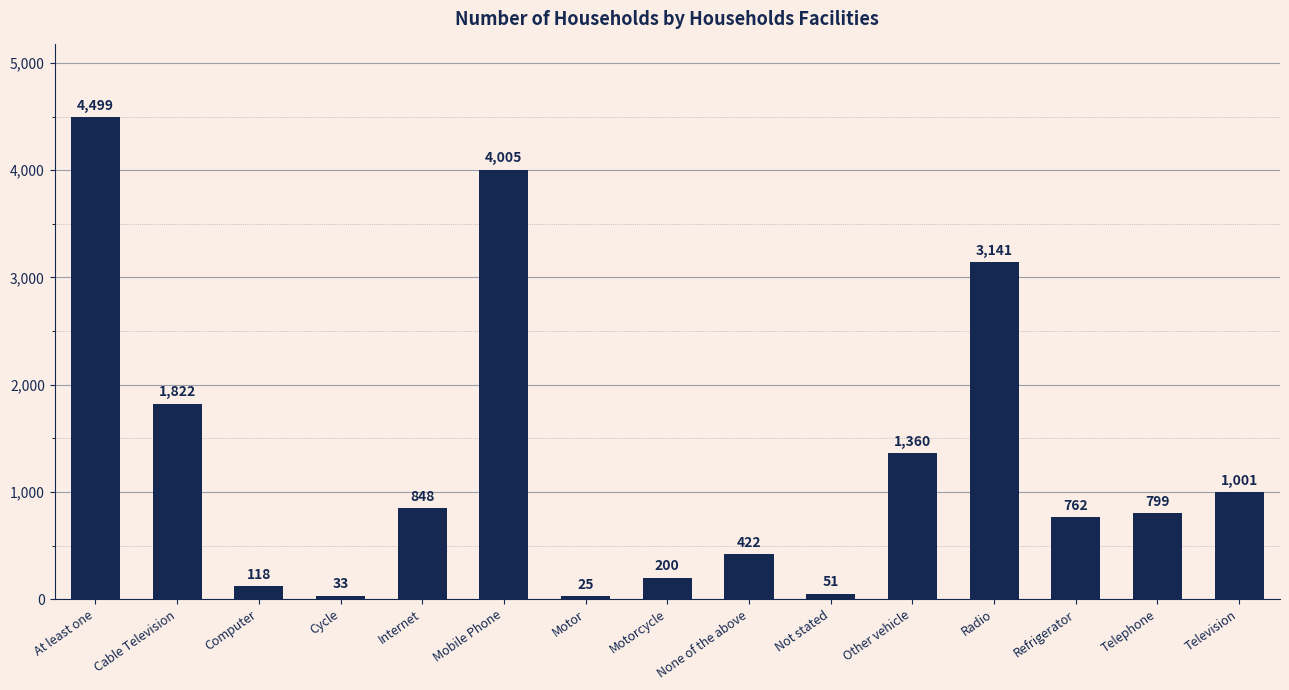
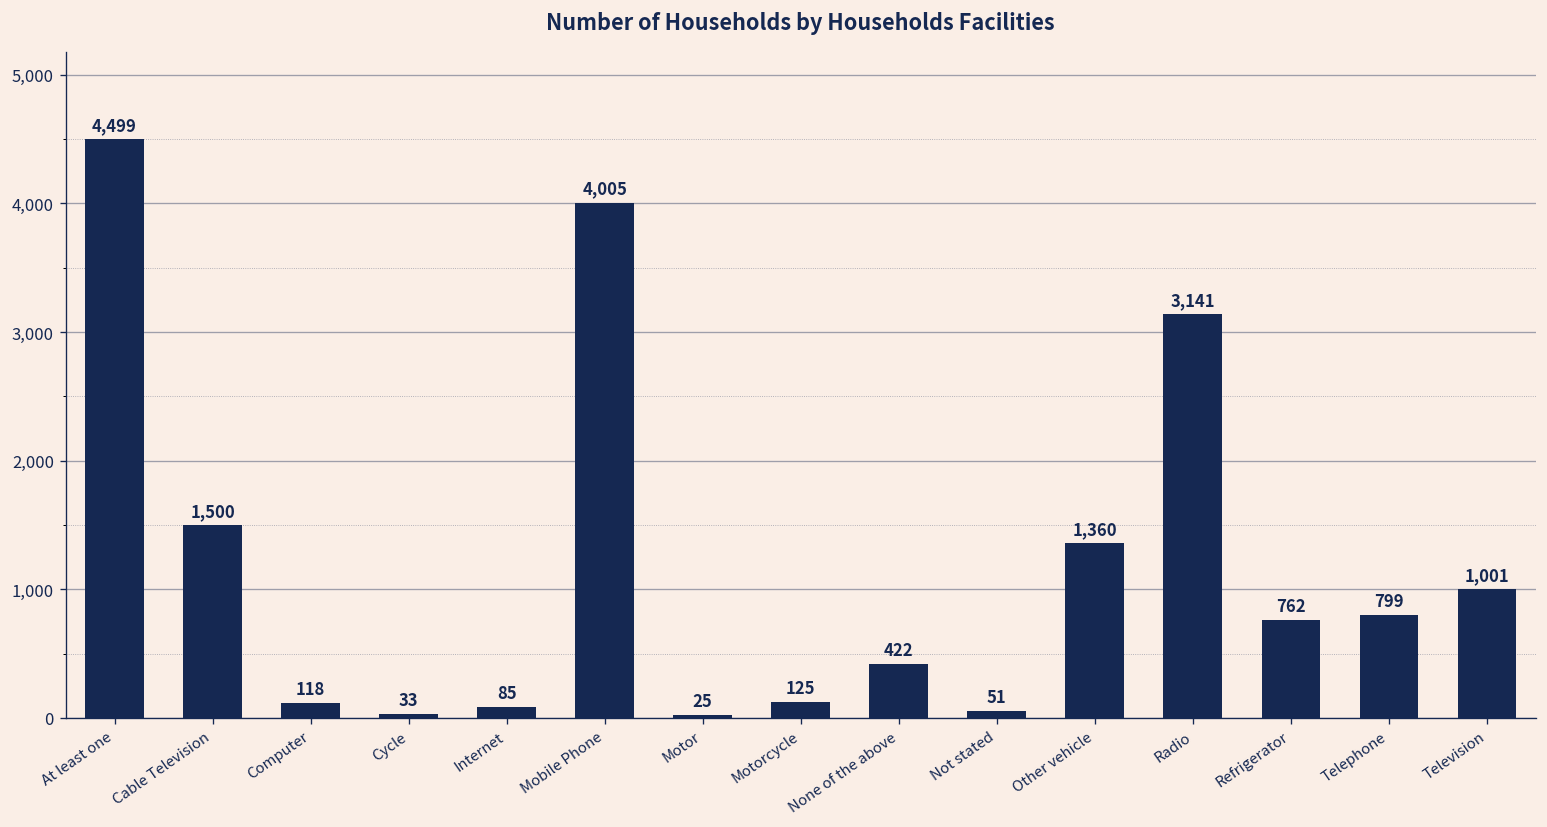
  {
    "At least one": "4,499",
-   "Cable Television": "1,822",
+   "Cable Television": "1,500",
    "Computer": "118",
    "Cycle": "33",
-   "Internet": "848",
+   "Internet": "85",
    "Mobile Phone": "4,005",
    "Motor": "25",
-   "Motorcycle": "200",
+   "Motorcycle": "125",
    "None of the above": "422",
    "Not stated": "51",
    "Other vehicle": "1,360",
    "Radio": "3,141",
    "Refrigerator": "762",
    "Telephone": "799",
    "Television": "1,001"
  }
